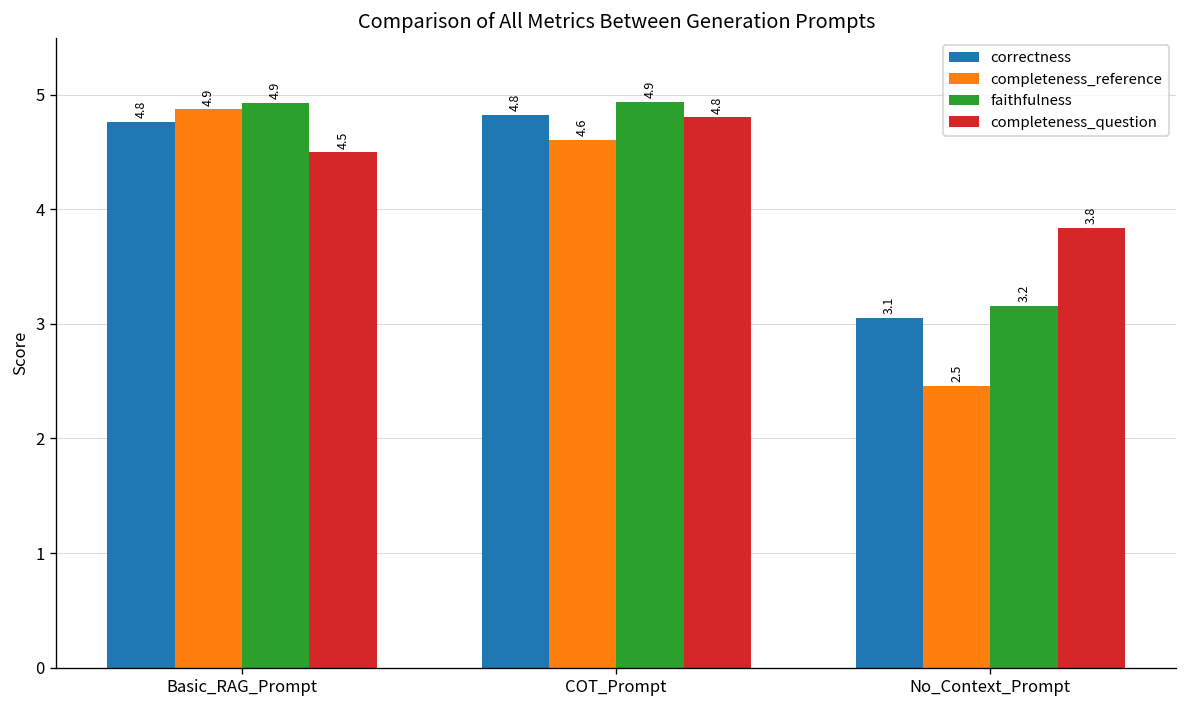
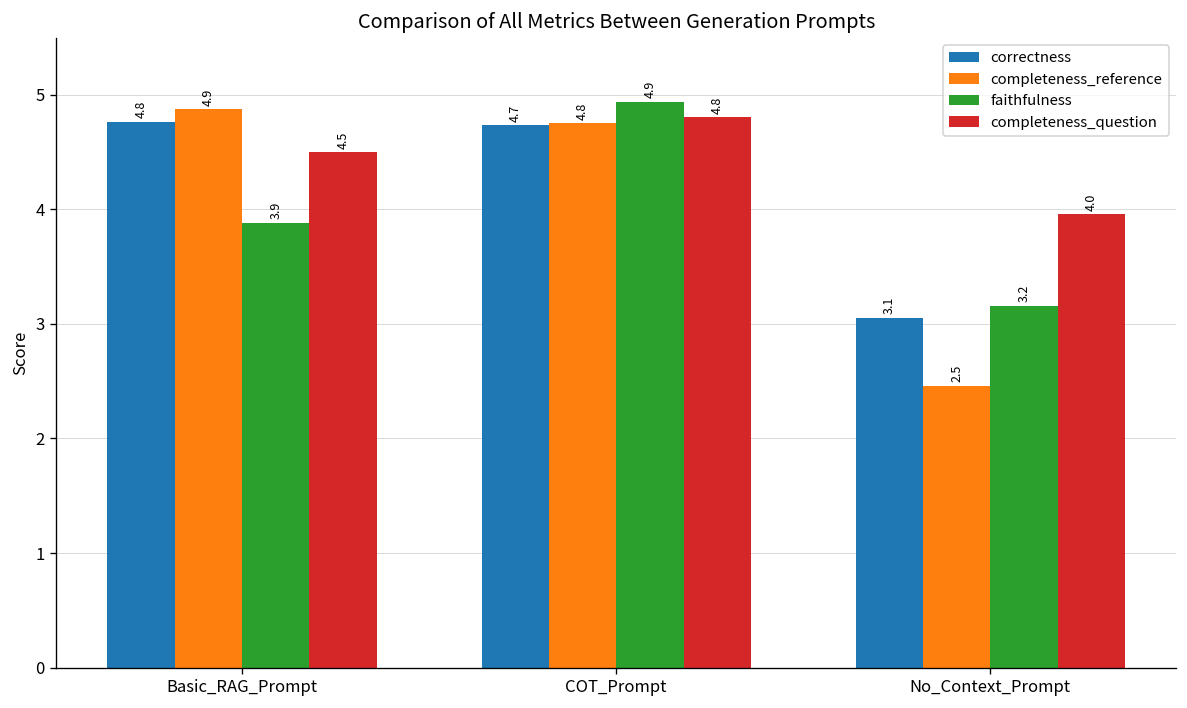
  {
    "correctness": {
      "Basic_RAG_Prompt": 4.8,
-     "COT_Prompt": 4.8,
+     "COT_Prompt": 4.7,
      "No_Context_Prompt": 3.1
    },
    "completeness_reference": {
      "Basic_RAG_Prompt": 4.9,
-     "COT_Prompt": 4.6,
+     "COT_Prompt": 4.8,
      "No_Context_Prompt": 2.5
    },
    "faithfulness": {
-     "Basic_RAG_Prompt": 4.9,
+     "Basic_RAG_Prompt": 3.9,
      "COT_Prompt": 4.9,
      "No_Context_Prompt": 3.2
    },
    "completeness_question": {
      "Basic_RAG_Prompt": 4.5,
      "COT_Prompt": 4.8,
-     "No_Context_Prompt": 3.8
+     "No_Context_Prompt": 4.0
    }
  }
